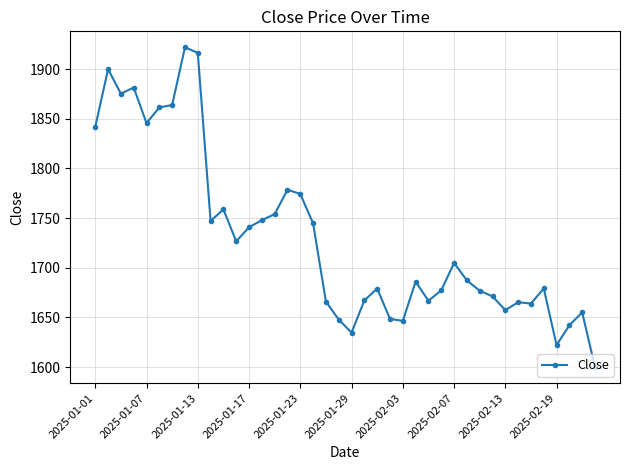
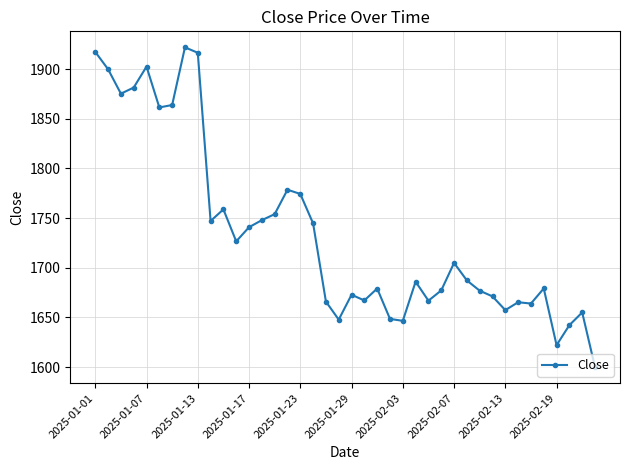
  {
-   "2025-01-01": 1840,
-   "2025-01-07": 1850,
+   "2025-01-01": 1920,
+   "2025-01-07": 1900,
    "2025-01-13": 1920,
    "2025-01-17": 1740,
    "2025-01-23": 1770,
-   "2025-01-29": 1630,
+   "2025-01-29": 1670,
    "2025-02-03": 1650,
    "2025-02-07": 1700,
    "2025-02-13": 1660,
    "2025-02-19": 1620
  }
